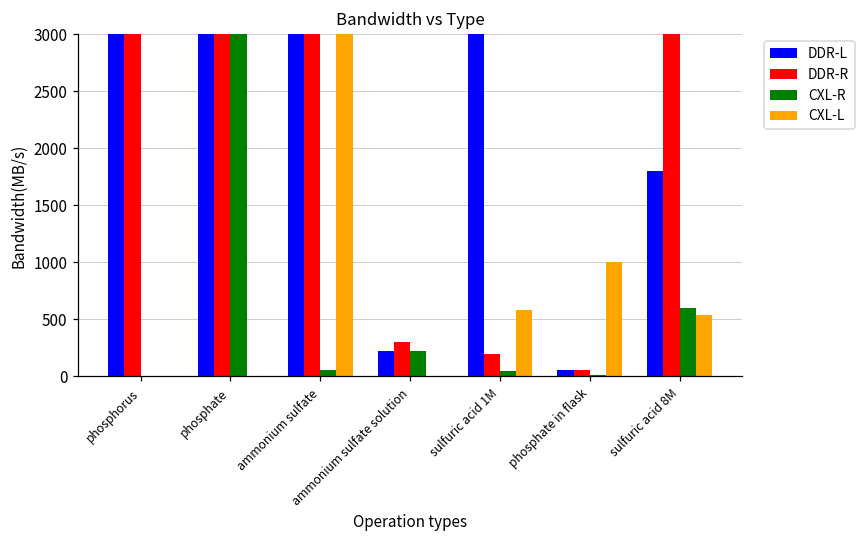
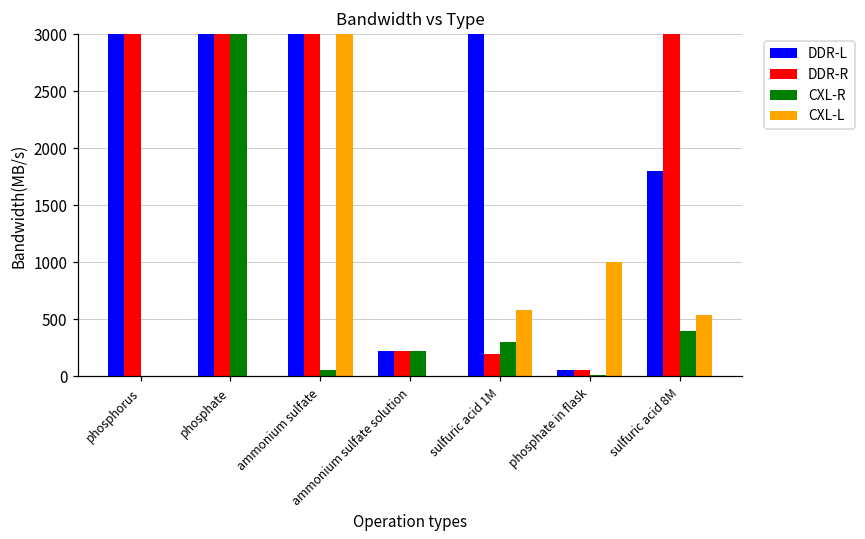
  {
    "DDR-L": {
      "ammonium sulfate solution": 230,
      "phosphate in flask": 50,
      "sulfuric acid 8M": 1800
    },
    "DDR-R": {
-     "ammonium sulfate solution": 310,
+     "ammonium sulfate solution": 230,
      "sulfuric acid 1M": 200,
      "phosphate in flask": 50
    },
    "CXL-R": {
      "phosphorus": 0,
      "ammonium sulfate": 60,
      "ammonium sulfate solution": 230,
-     "sulfuric acid 1M": 50,
-     "sulfuric acid 8M": 600
+     "sulfuric acid 1M": 300,
+     "sulfuric acid 8M": 400
    },
    "CXL-L": {
      "phosphorus": 0,
      "phosphate": 0,
      "ammonium sulfate solution": 0,
      "sulfuric acid 1M": 580,
      "phosphate in flask": 1000,
      "sulfuric acid 8M": 540
    }
  }
